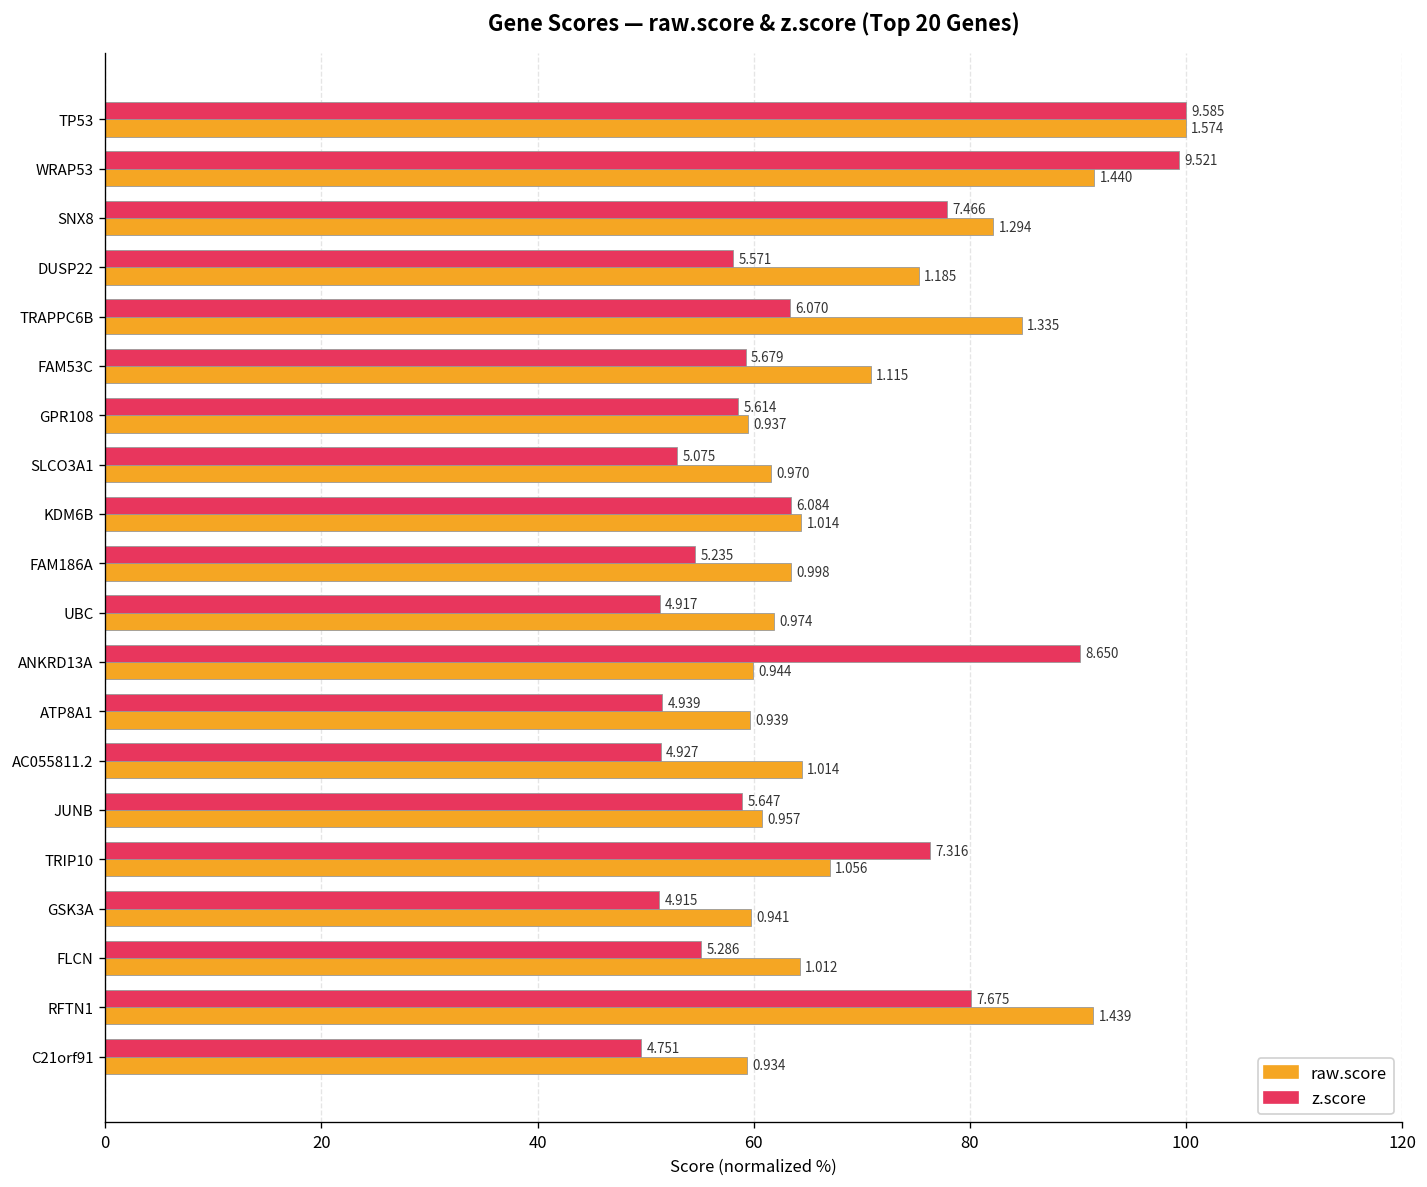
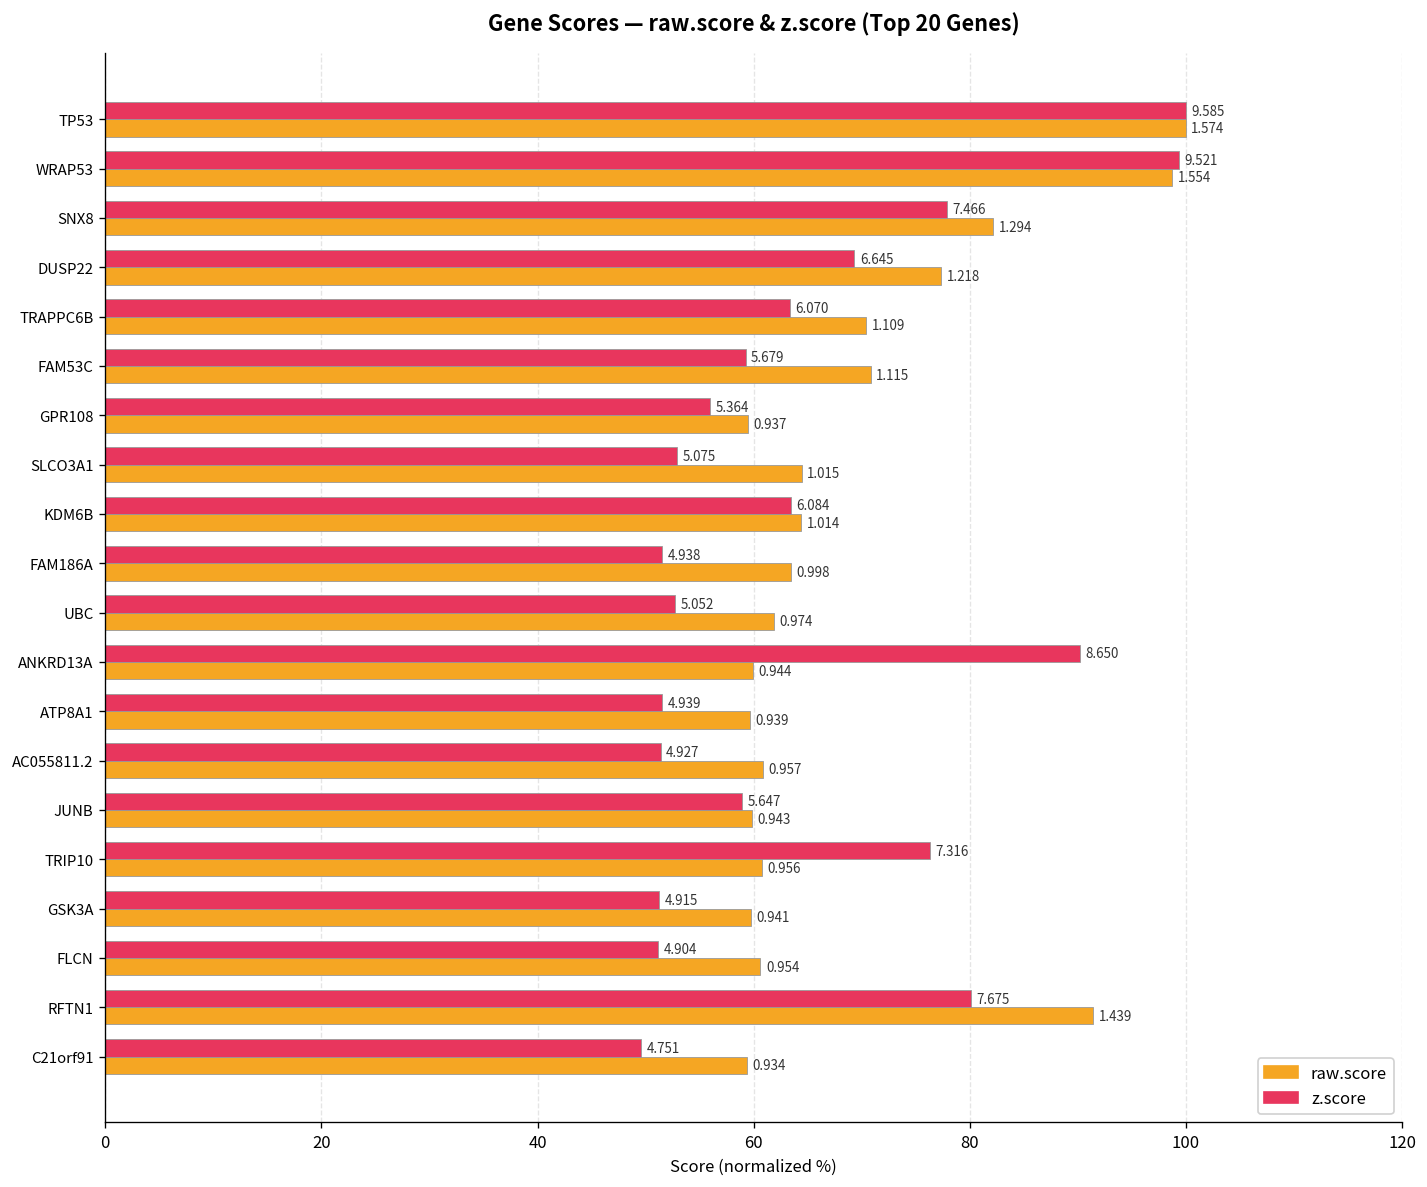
  {
    "raw.score": {
-     "WRAP53": 1.440,
-     "DUSP22": 1.185,
-     "TRAPPC6B": 1.335,
-     "SLCO3A1": 0.970,
-     "AC055811.2": 1.014,
-     "JUNB": 0.957,
-     "TRIP10": 1.056,
-     "FLCN": 1.012
+     "WRAP53": 1.554,
+     "DUSP22": 1.218,
+     "TRAPPC6B": 1.109,
+     "SLCO3A1": 1.015,
+     "AC055811.2": 0.957,
+     "JUNB": 0.943,
+     "TRIP10": 0.956,
+     "FLCN": 0.954
    },
    "z.score": {
-     "DUSP22": 5.571,
-     "GPR108": 5.614,
-     "FAM186A": 5.235,
-     "UBC": 4.917,
-     "FLCN": 5.286
+     "DUSP22": 6.645,
+     "GPR108": 5.364,
+     "FAM186A": 4.938,
+     "UBC": 5.052,
+     "FLCN": 4.904
    }
  }
